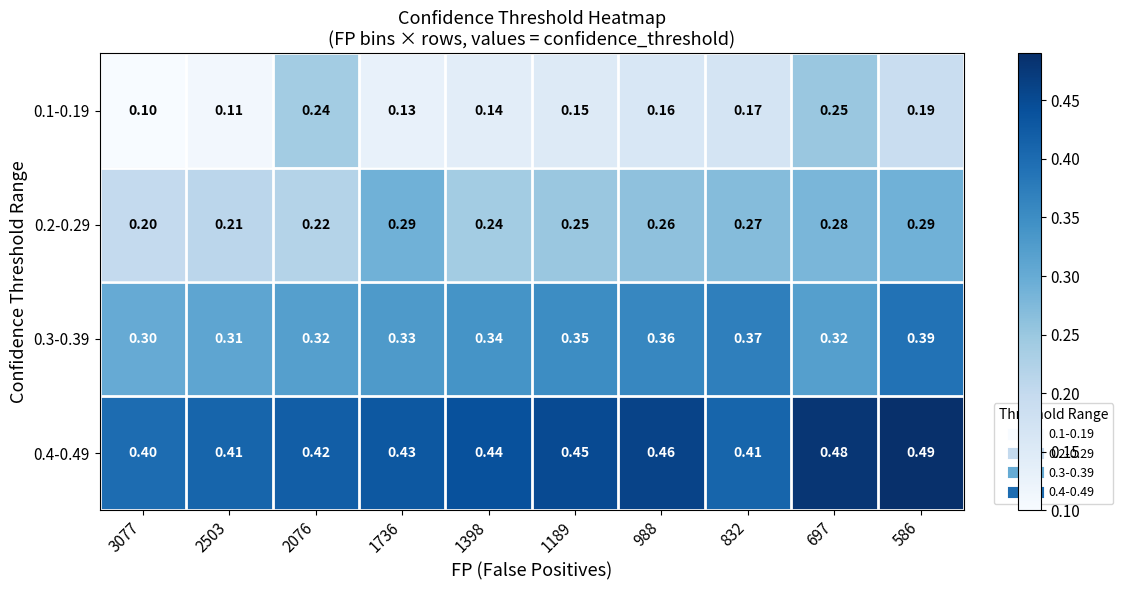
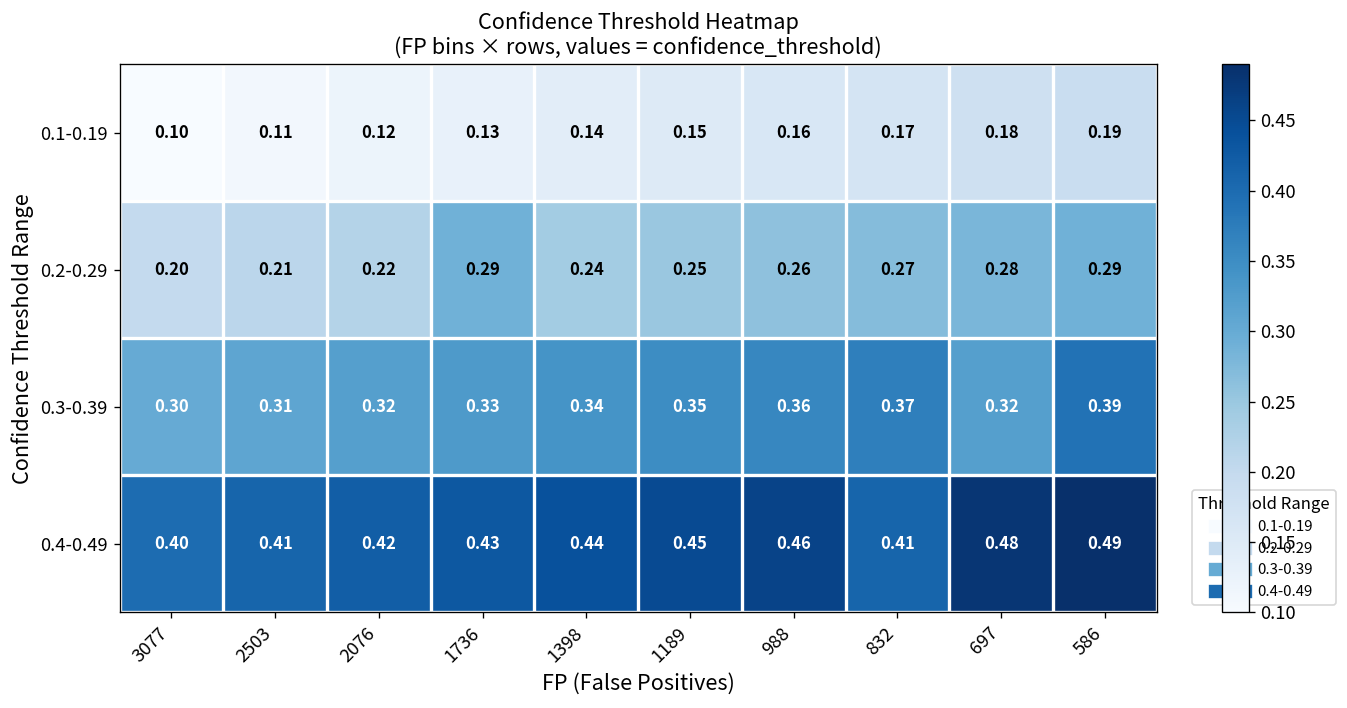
  {
    "0.1-0.19": {
      "3077": 0.10,
      "2503": 0.11,
-     "2076": 0.24,
+     "2076": 0.12,
      "1736": 0.13,
      "1398": 0.14,
      "1189": 0.15,
      "988": 0.16,
      "832": 0.17,
-     "697": 0.25,
+     "697": 0.18,
      "586": 0.19
    },
    "0.2-0.29": {
      "3077": 0.20,
      "2503": 0.21,
      "2076": 0.22,
      "1736": 0.29,
      "1398": 0.24,
      "1189": 0.25,
      "988": 0.26,
      "832": 0.27,
      "697": 0.28,
      "586": 0.29
    },
    "0.3-0.39": {
      "3077": 0.30,
      "2503": 0.31,
      "2076": 0.32,
      "1736": 0.33,
      "1398": 0.34,
      "1189": 0.35,
      "988": 0.36,
      "832": 0.37,
      "697": 0.32,
      "586": 0.39
    },
    "0.4-0.49": {
      "3077": 0.40,
      "2503": 0.41,
      "2076": 0.42,
      "1736": 0.43,
      "1398": 0.44,
      "1189": 0.45,
      "988": 0.46,
      "832": 0.41,
      "697": 0.48,
      "586": 0.49
    }
  }
